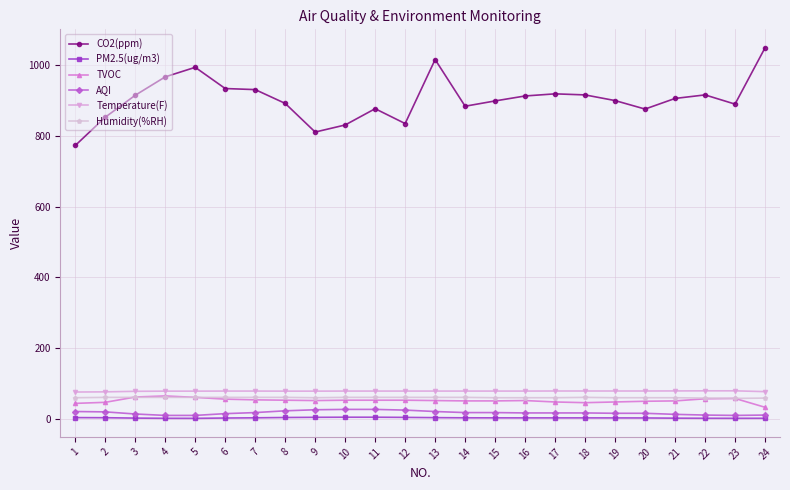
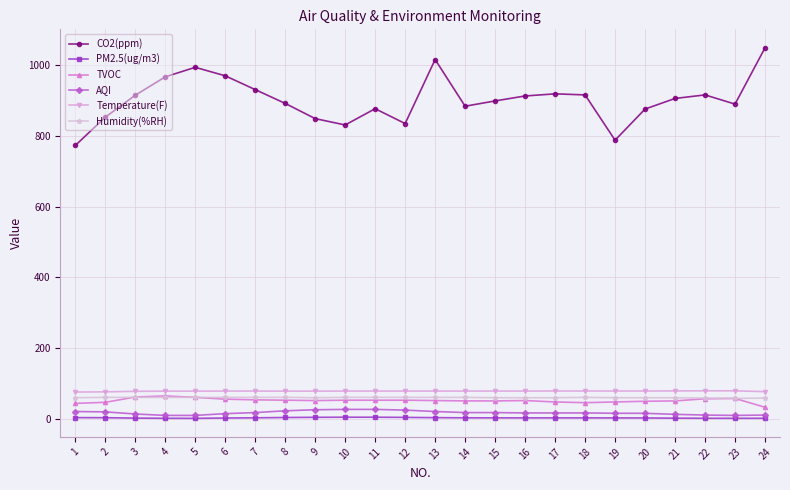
  {
    "CO2(ppm)": {
      "1": 770,
      "5": 990,
-     "6": 930,
+     "6": 970,
      "7": 930,
      "8": 890,
-     "9": 810,
+     "9": 850,
      "10": 830,
      "11": 880,
      "12": 840,
      "13": 1020,
      "14": 880,
      "15": 900,
      "16": 910,
      "17": 920,
      "18": 920,
-     "19": 900,
+     "19": 790,
      "20": 880,
      "21": 910,
      "22": 920,
      "23": 890,
      "24": 1050
    }
  }
